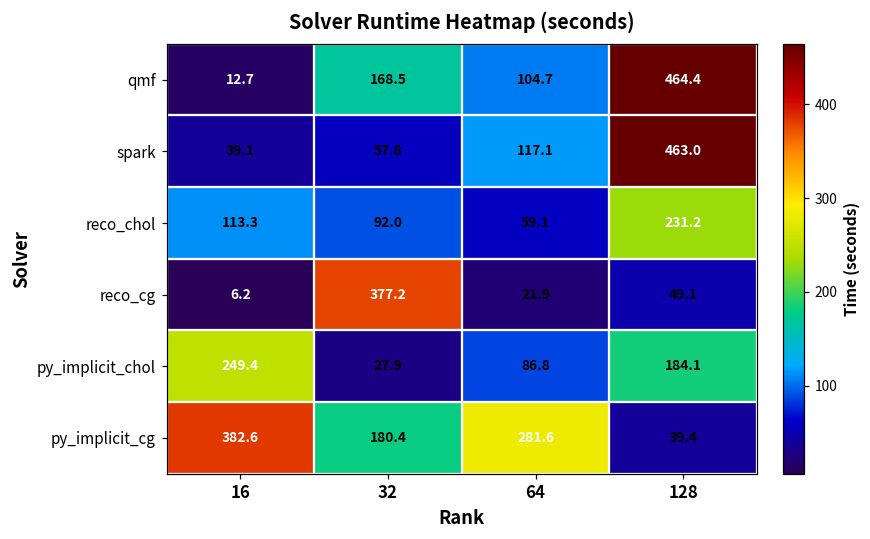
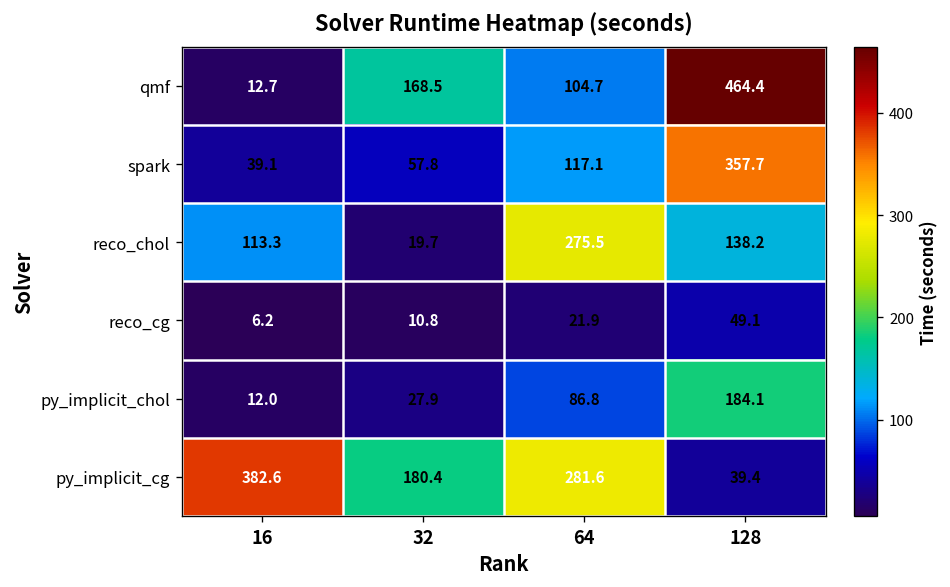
  {
    "qmf": {
      "16": 12.7,
      "32": 168.5,
      "64": 104.7,
      "128": 464.4
    },
    "spark": {
      "16": 39.1,
      "32": 57.8,
      "64": 117.1,
-     "128": 463.0
+     "128": 357.7
    },
    "reco_chol": {
      "16": 113.3,
-     "32": 92.0,
-     "64": 59.1,
-     "128": 231.2
+     "32": 19.7,
+     "64": 275.5,
+     "128": 138.2
    },
    "reco_cg": {
      "16": 6.2,
-     "32": 377.2,
+     "32": 10.8,
      "64": 21.9,
      "128": 49.1
    },
    "py_implicit_chol": {
-     "16": 249.4,
+     "16": 12.0,
      "32": 27.9,
      "64": 86.8,
      "128": 184.1
    },
    "py_implicit_cg": {
      "16": 382.6,
      "32": 180.4,
      "64": 281.6,
      "128": 39.4
    }
  }
